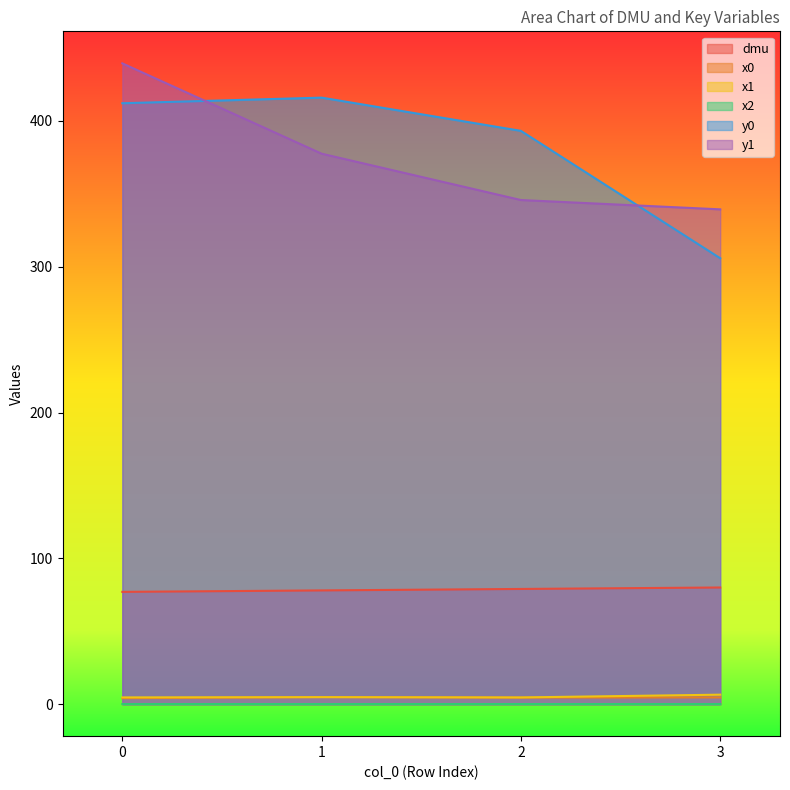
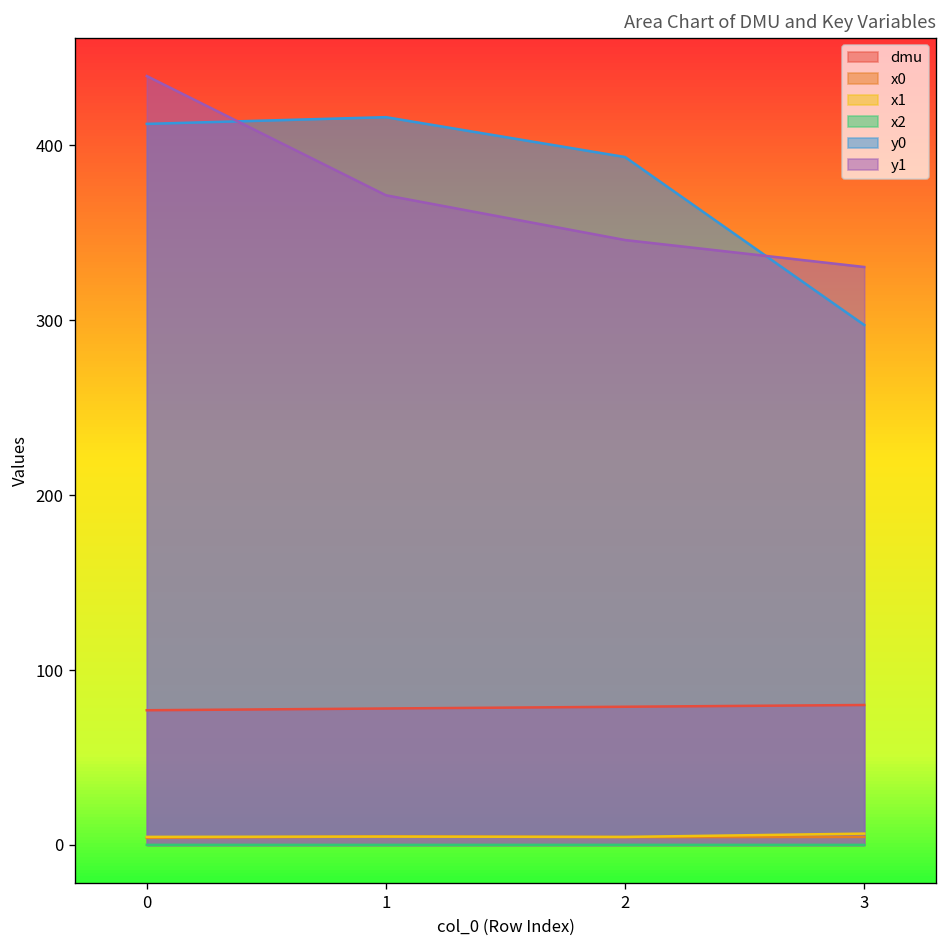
  {
    "x2": {
      "0": 0,
      "1": 0,
      "2": 0,
      "3": 0
    },
    "y0": {
      "0": 412,
      "1": 416,
      "2": 393,
-     "3": 306
+     "3": 297
    },
    "y1": {
      "0": 440,
-     "1": 378,
+     "1": 371,
      "2": 346,
-     "3": 339
+     "3": 330
    }
  }
